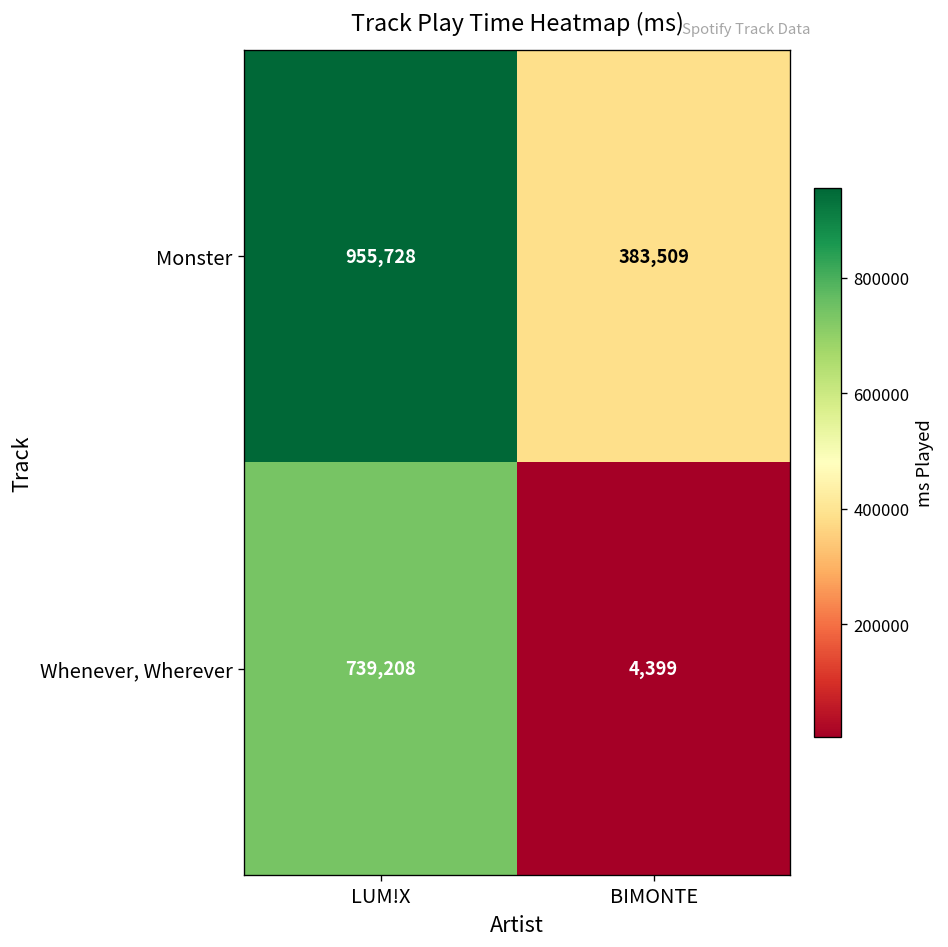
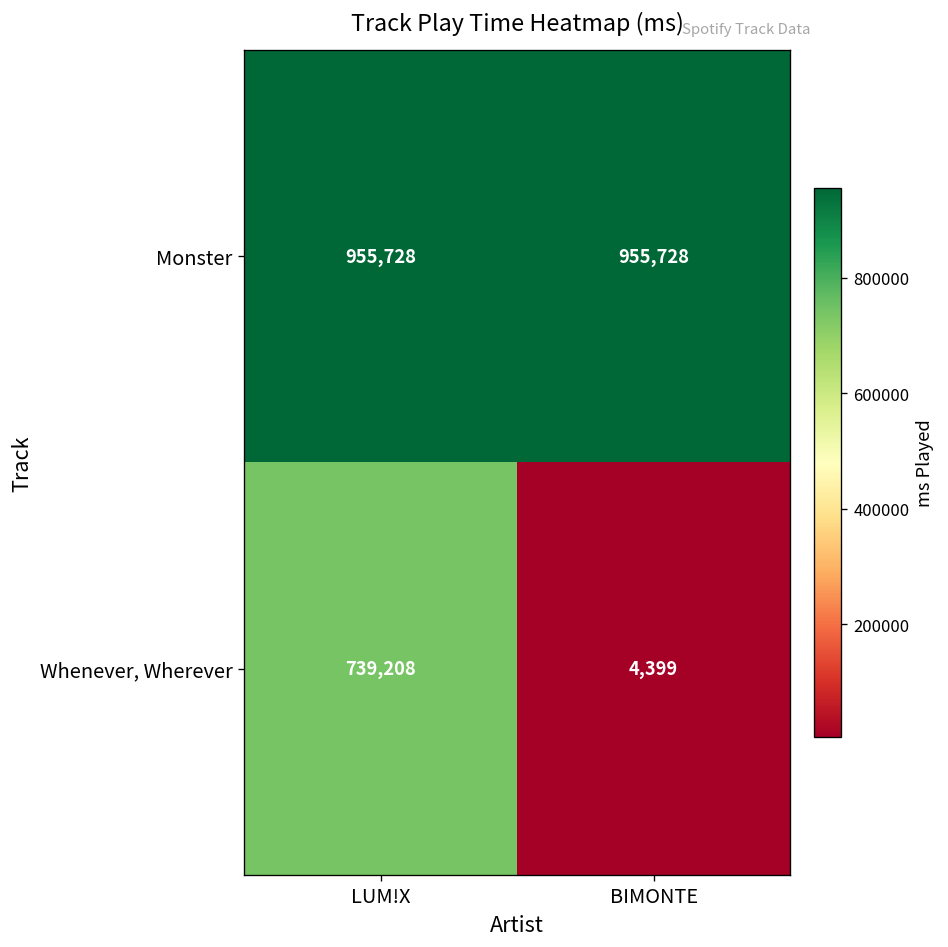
  {
    "Monster": {
      "LUM!X": "955,728",
-     "BIMONTE": "383,509"
+     "BIMONTE": "955,728"
    },
    "Whenever, Wherever": {
      "LUM!X": "739,208",
      "BIMONTE": "4,399"
    }
  }
